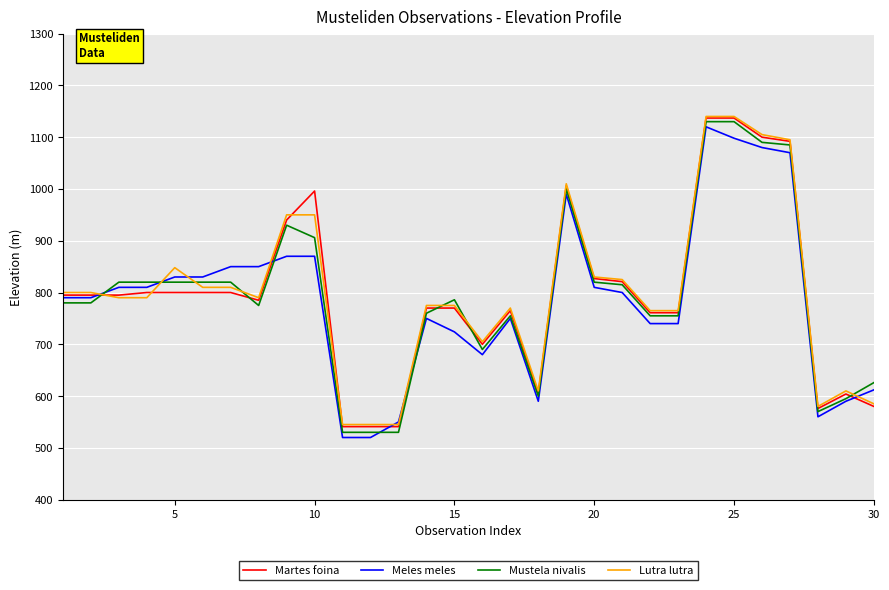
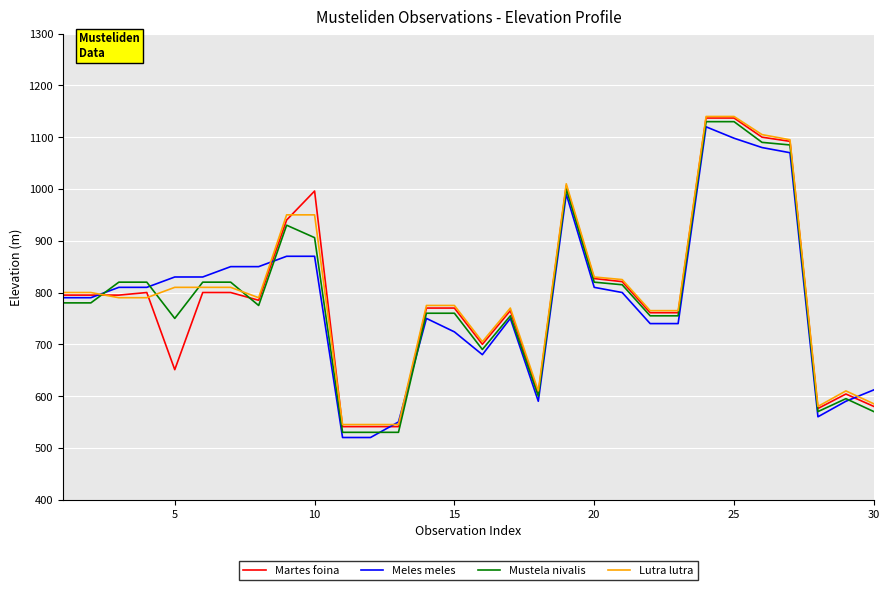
  {
    "Martes foina": {
-     "5": 800,
+     "5": 650,
      "10": 1000,
      "15": 770,
      "30": 580
    },
    "Meles meles": {
      "5": 830,
      "10": 870,
      "15": 720,
      "20": 810,
      "25": 1100,
      "30": 610
    },
    "Mustela nivalis": {
-     "5": 820,
+     "5": 750,
      "10": 910,
-     "15": 790,
+     "15": 760,
      "20": 820,
      "25": 1130,
-     "30": 630
+     "30": 570
    },
    "Lutra lutra": {
-     "5": 850,
+     "5": 810,
      "10": 950,
      "15": 780,
      "30": 590
    }
  }
